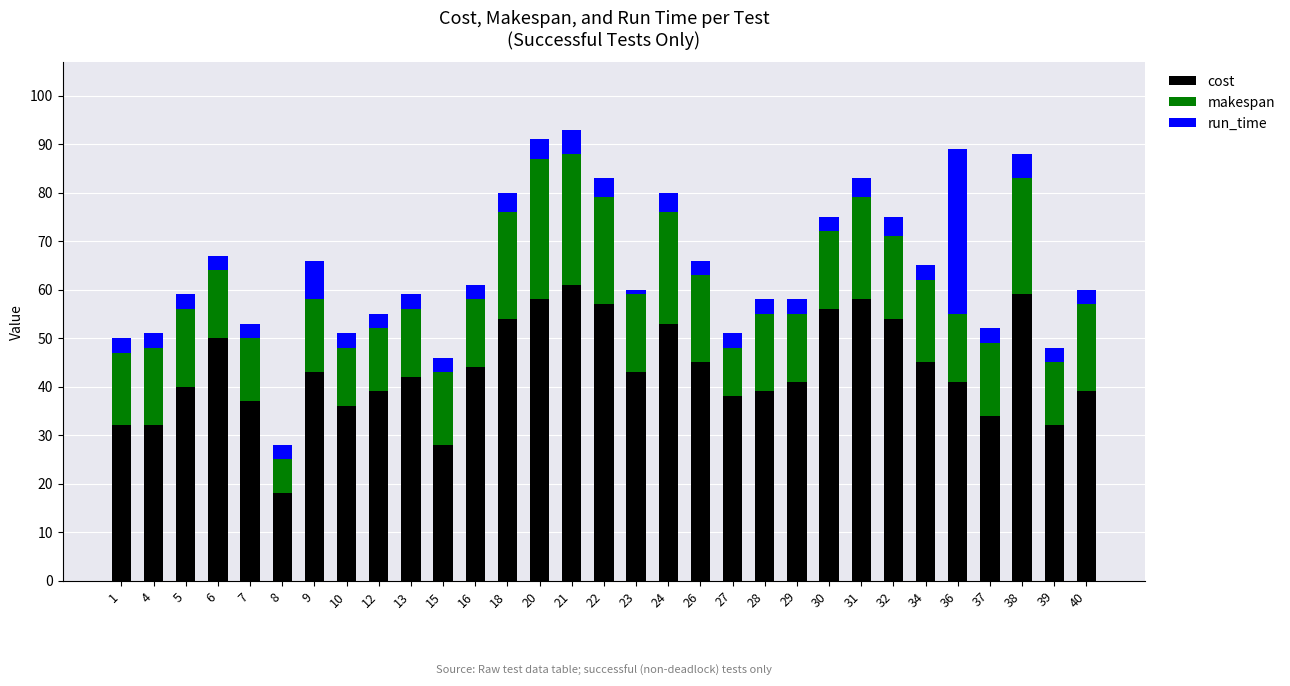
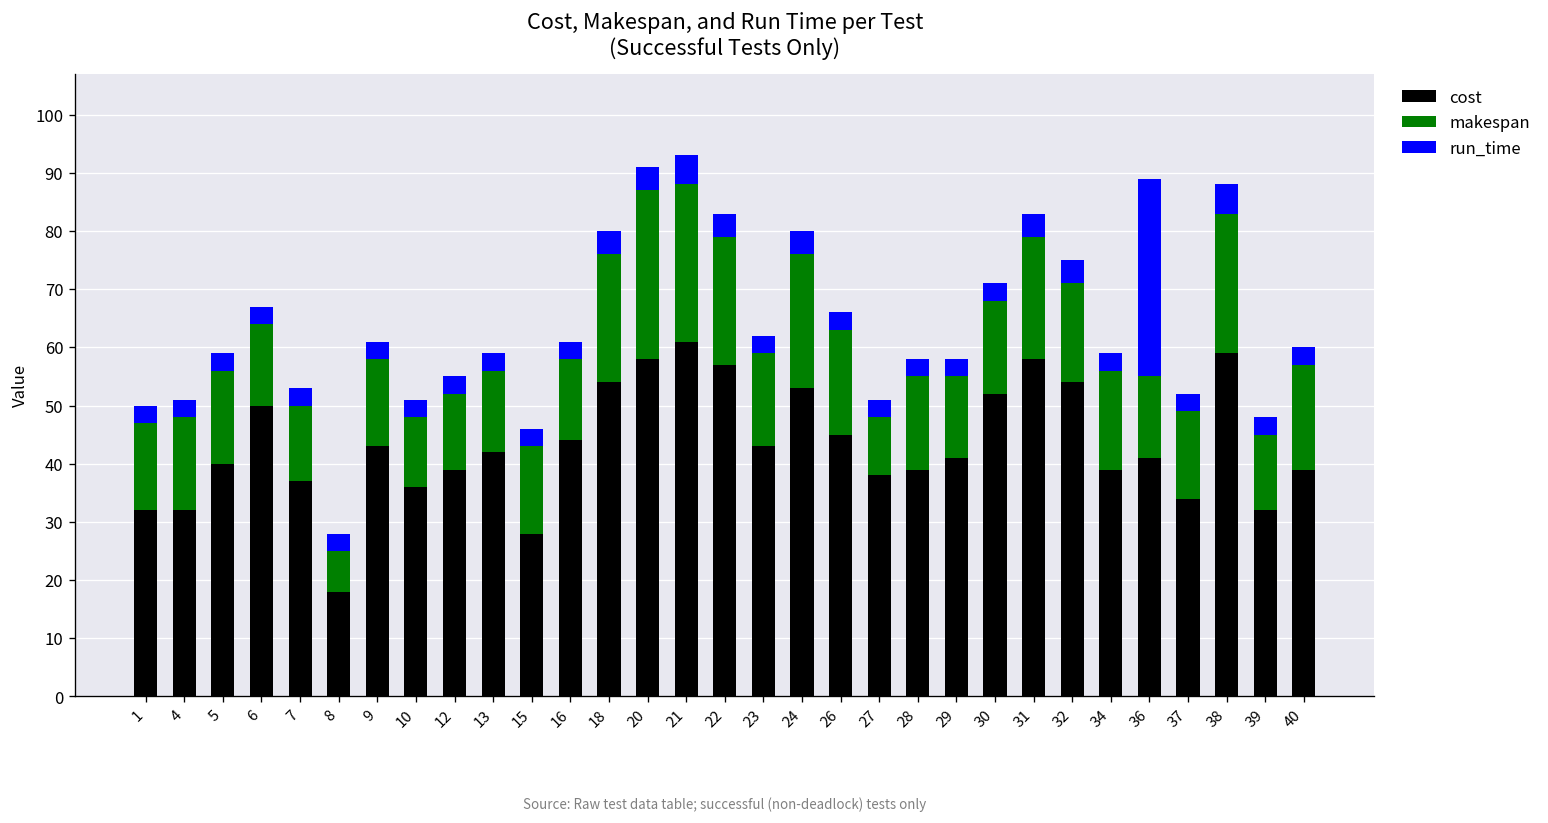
  {
    "cost": {
      "1": 32,
      "4": 32,
      "5": 40,
      "6": 50,
      "7": 37,
      "8": 18,
      "9": 43,
      "10": 36,
      "12": 39,
      "13": 42,
      "15": 28,
      "16": 44,
      "18": 54,
      "20": 58,
      "21": 61,
      "22": 57,
      "23": 43,
      "24": 53,
      "26": 45,
      "27": 38,
      "28": 39,
      "29": 41,
-     "30": 56,
+     "30": 52,
      "31": 58,
      "32": 54,
-     "34": 45,
+     "34": 39,
      "36": 41,
      "37": 34,
      "38": 59,
      "39": 32,
      "40": 39
    },
    "makespan": {
      "1": 15,
      "4": 16,
      "5": 16,
      "6": 14,
      "7": 13,
      "8": 7,
      "9": 15,
      "10": 12,
      "12": 13,
      "13": 14,
      "15": 15,
      "16": 14,
      "18": 22,
      "20": 29,
      "21": 27,
      "22": 22,
      "23": 16,
      "24": 23,
      "26": 18,
      "27": 10,
      "28": 16,
      "29": 14,
      "30": 16,
      "31": 21,
      "32": 17,
      "34": 17,
      "36": 14,
      "37": 15,
      "38": 24,
      "39": 13,
      "40": 18
    },
    "run_time": {
      "1": 3,
      "4": 3,
      "5": 3,
      "6": 3,
      "7": 3,
      "8": 3,
-     "9": 8,
+     "9": 3,
      "10": 3,
      "12": 3,
      "13": 3,
      "15": 3,
      "16": 3,
      "18": 4,
      "20": 4,
      "21": 5,
      "22": 4,
-     "23": 1,
+     "23": 3,
      "24": 4,
      "26": 3,
      "27": 3,
      "28": 3,
      "29": 3,
      "30": 3,
      "31": 4,
      "32": 4,
      "34": 3,
      "36": 34,
      "37": 3,
      "38": 5,
      "39": 3,
      "40": 3
    }
  }
